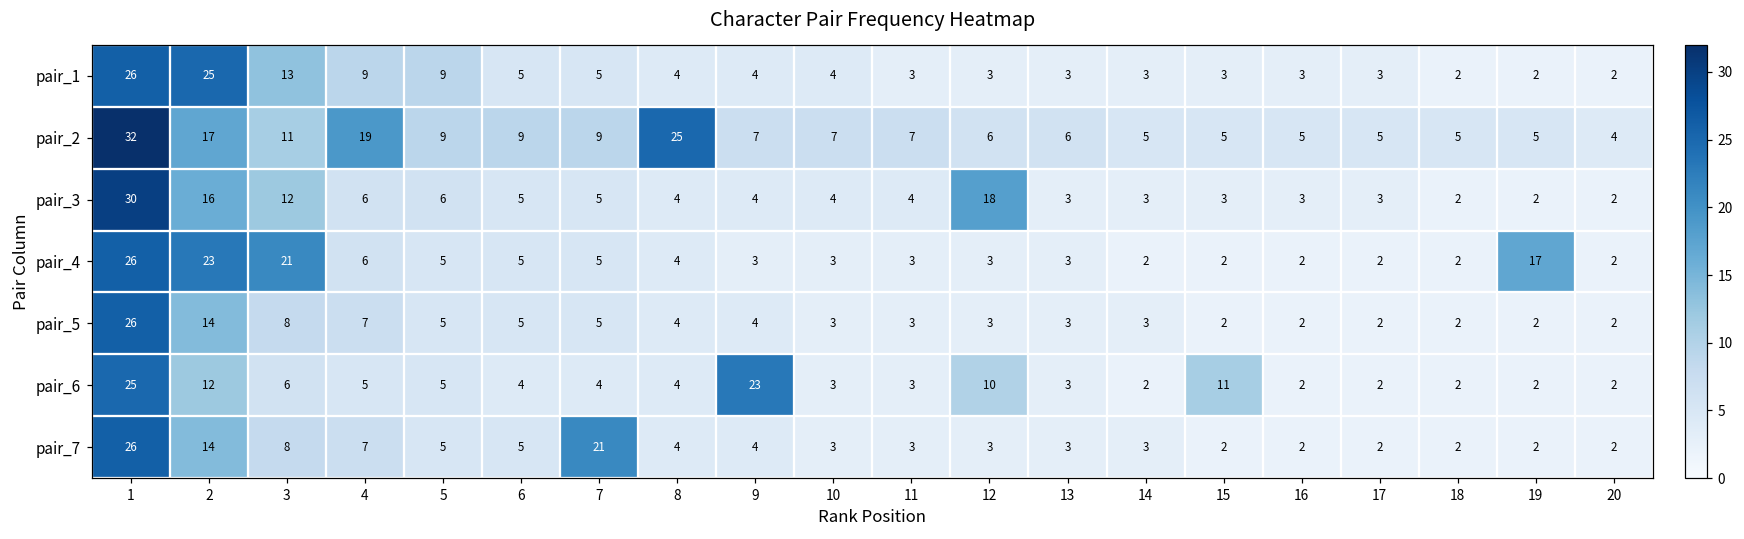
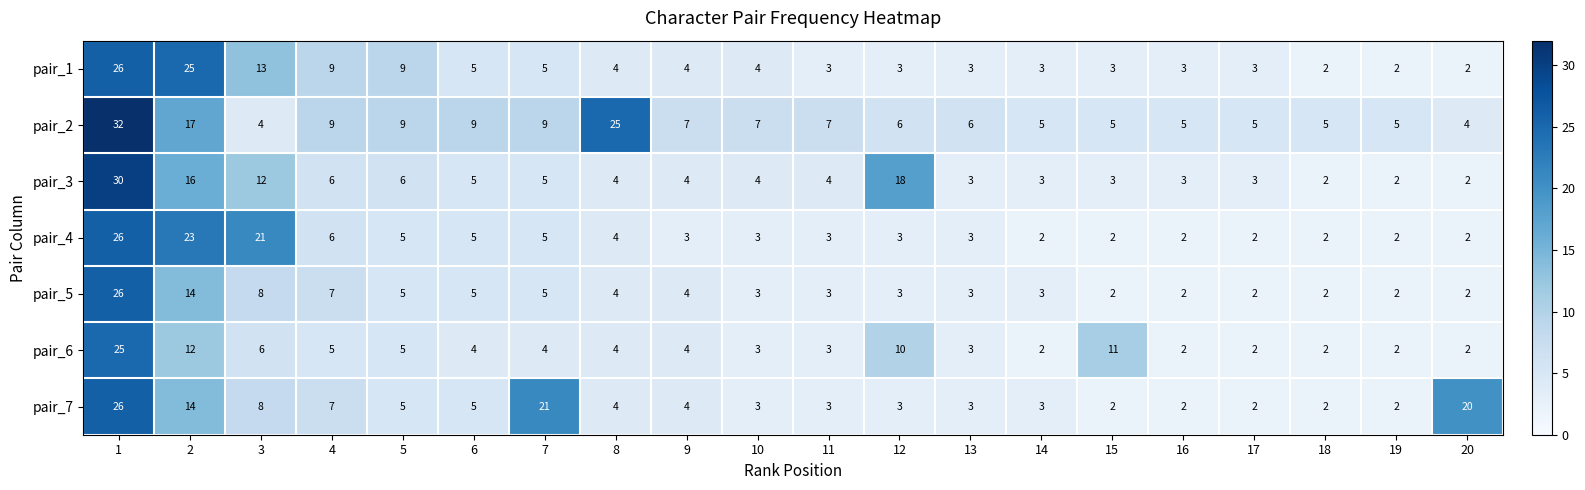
  {
    "pair_1": {
      "1": 26,
      "2": 25,
      "3": 13,
      "4": 9,
      "5": 9,
      "6": 5,
      "7": 5,
      "8": 4,
      "9": 4,
      "10": 4,
      "11": 3,
      "12": 3,
      "13": 3,
      "14": 3,
      "15": 3,
      "16": 3,
      "17": 3,
      "18": 2,
      "19": 2,
      "20": 2
    },
    "pair_2": {
      "1": 32,
      "2": 17,
-     "3": 11,
-     "4": 19,
+     "3": 4,
+     "4": 9,
      "5": 9,
      "6": 9,
      "7": 9,
      "8": 25,
      "9": 7,
      "10": 7,
      "11": 7,
      "12": 6,
      "13": 6,
      "14": 5,
      "15": 5,
      "16": 5,
      "17": 5,
      "18": 5,
      "19": 5,
      "20": 4
    },
    "pair_3": {
      "1": 30,
      "2": 16,
      "3": 12,
      "4": 6,
      "5": 6,
      "6": 5,
      "7": 5,
      "8": 4,
      "9": 4,
      "10": 4,
      "11": 4,
      "12": 18,
      "13": 3,
      "14": 3,
      "15": 3,
      "16": 3,
      "17": 3,
      "18": 2,
      "19": 2,
      "20": 2
    },
    "pair_4": {
      "1": 26,
      "2": 23,
      "3": 21,
      "4": 6,
      "5": 5,
      "6": 5,
      "7": 5,
      "8": 4,
      "9": 3,
      "10": 3,
      "11": 3,
      "12": 3,
      "13": 3,
      "14": 2,
      "15": 2,
      "16": 2,
      "17": 2,
      "18": 2,
-     "19": 17,
+     "19": 2,
      "20": 2
    },
    "pair_5": {
      "1": 26,
      "2": 14,
      "3": 8,
      "4": 7,
      "5": 5,
      "6": 5,
      "7": 5,
      "8": 4,
      "9": 4,
      "10": 3,
      "11": 3,
      "12": 3,
      "13": 3,
      "14": 3,
      "15": 2,
      "16": 2,
      "17": 2,
      "18": 2,
      "19": 2,
      "20": 2
    },
    "pair_6": {
      "1": 25,
      "2": 12,
      "3": 6,
      "4": 5,
      "5": 5,
      "6": 4,
      "7": 4,
      "8": 4,
-     "9": 23,
+     "9": 4,
      "10": 3,
      "11": 3,
      "12": 10,
      "13": 3,
      "14": 2,
      "15": 11,
      "16": 2,
      "17": 2,
      "18": 2,
      "19": 2,
      "20": 2
    },
    "pair_7": {
      "1": 26,
      "2": 14,
      "3": 8,
      "4": 7,
      "5": 5,
      "6": 5,
      "7": 21,
      "8": 4,
      "9": 4,
      "10": 3,
      "11": 3,
      "12": 3,
      "13": 3,
      "14": 3,
      "15": 2,
      "16": 2,
      "17": 2,
      "18": 2,
      "19": 2,
-     "20": 2
+     "20": 20
    }
  }
